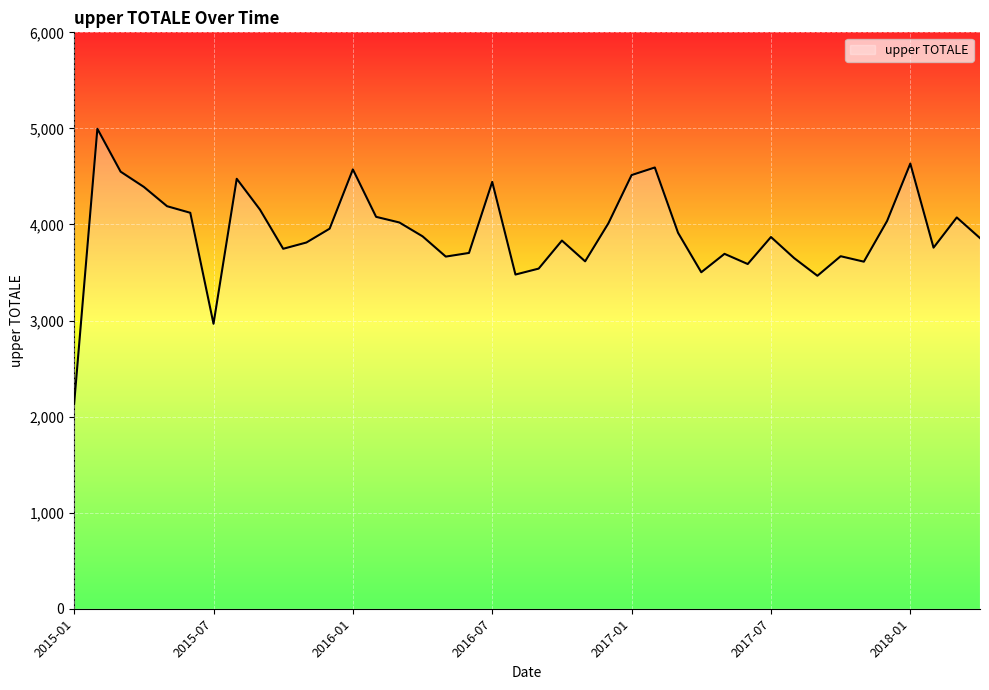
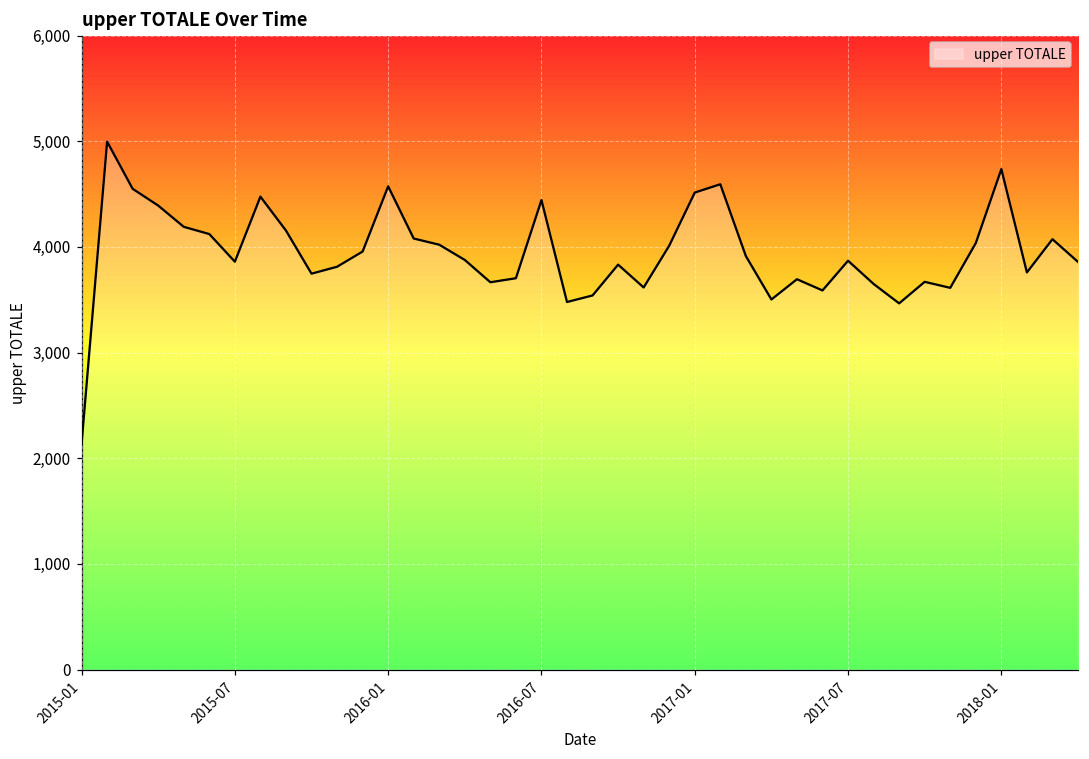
  {
    "2015-01": "2,100",
-   "2015-07": "3,000",
+   "2015-07": "3,900",
    "2016-01": "4,600",
    "2016-07": "4,400",
    "2017-01": "4,500",
    "2017-07": "3,900",
-   "2018-01": "4,600"
+   "2018-01": "4,700"
  }
